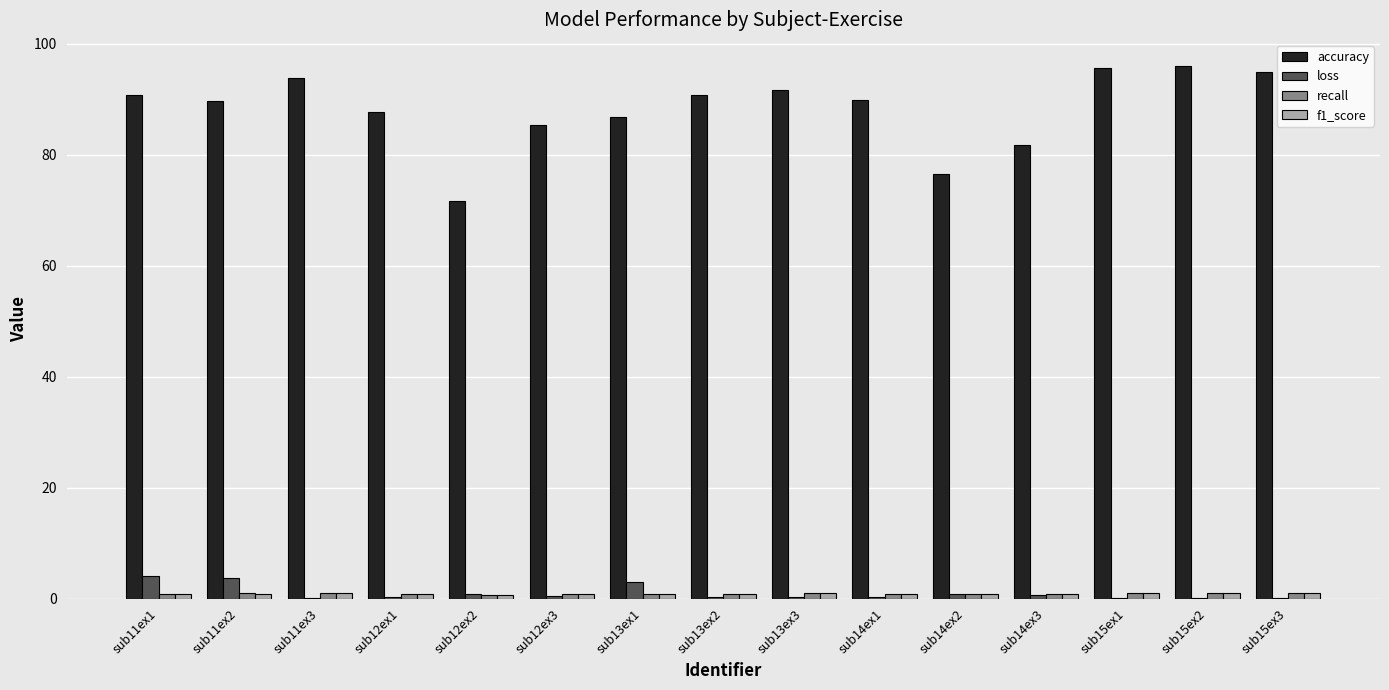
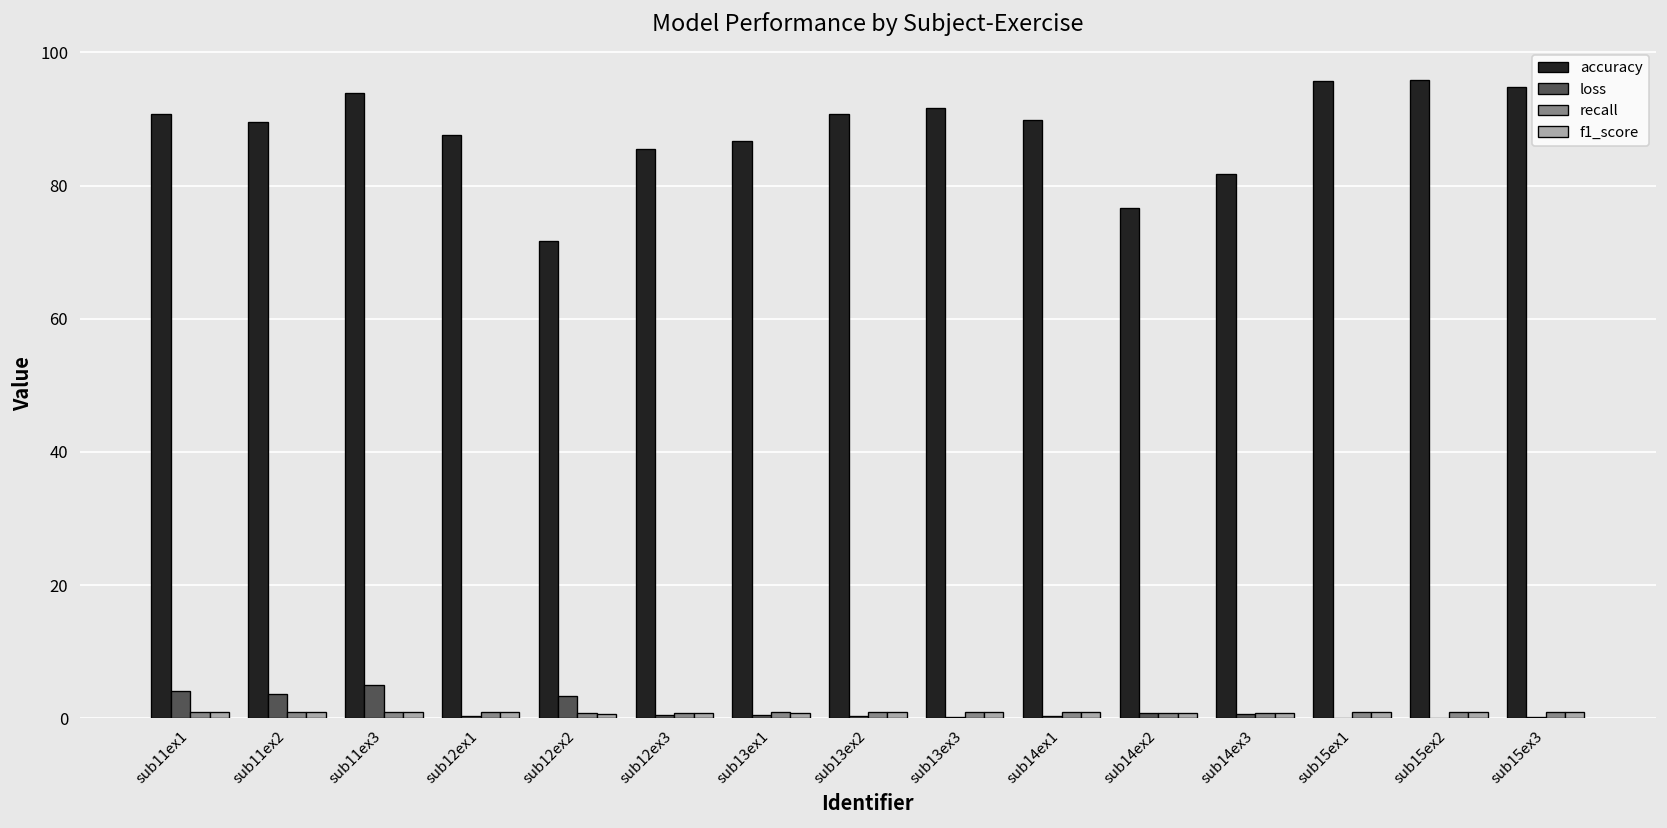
  {
    "accuracy": {
      "sub11ex1": 91,
      "sub11ex2": 90,
      "sub11ex3": 94,
      "sub12ex1": 88,
      "sub12ex2": 72,
      "sub12ex3": 85,
      "sub13ex1": 87,
      "sub13ex2": 91,
      "sub13ex3": 92,
      "sub14ex1": 90,
      "sub14ex2": 77,
      "sub14ex3": 82,
      "sub15ex1": 96,
      "sub15ex2": 96,
      "sub15ex3": 95
    },
    "loss": {
      "sub11ex1": 4,
      "sub11ex2": 4,
-     "sub11ex3": 0,
-     "sub12ex2": 1,
-     "sub13ex1": 3,
+     "sub11ex3": 5,
+     "sub12ex2": 3,
+     "sub13ex1": 0,
      "sub14ex2": 1,
      "sub14ex3": 1
    }
  }
